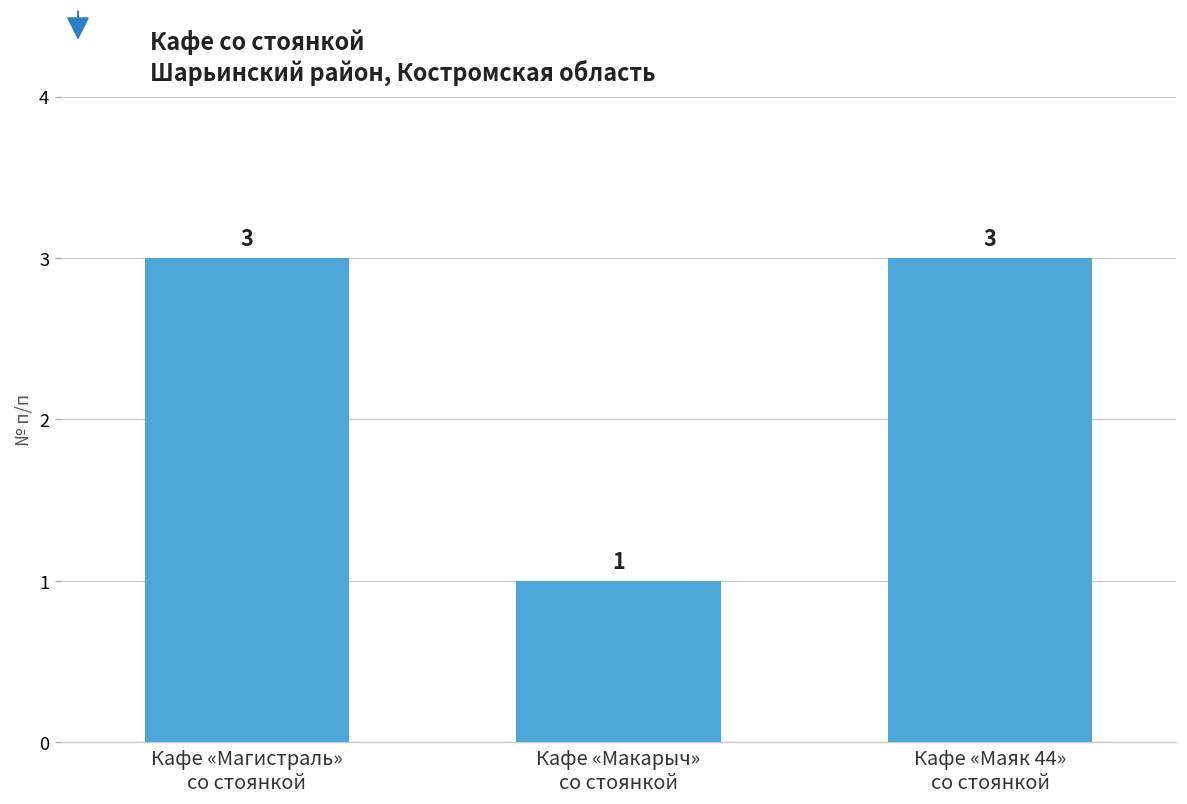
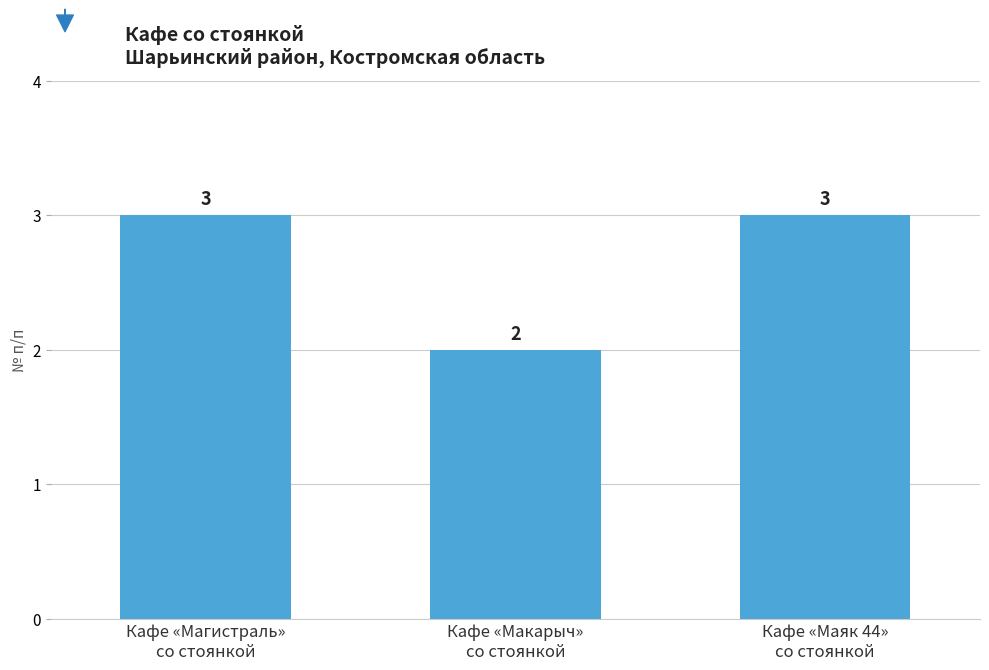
  {
    "Кафе «Магистраль» со стоянкой": 3,
-   "Кафе «Макарыч» со стоянкой": 1,
+   "Кафе «Макарыч» со стоянкой": 2,
    "Кафе «Маяк 44» со стоянкой": 3
  }
